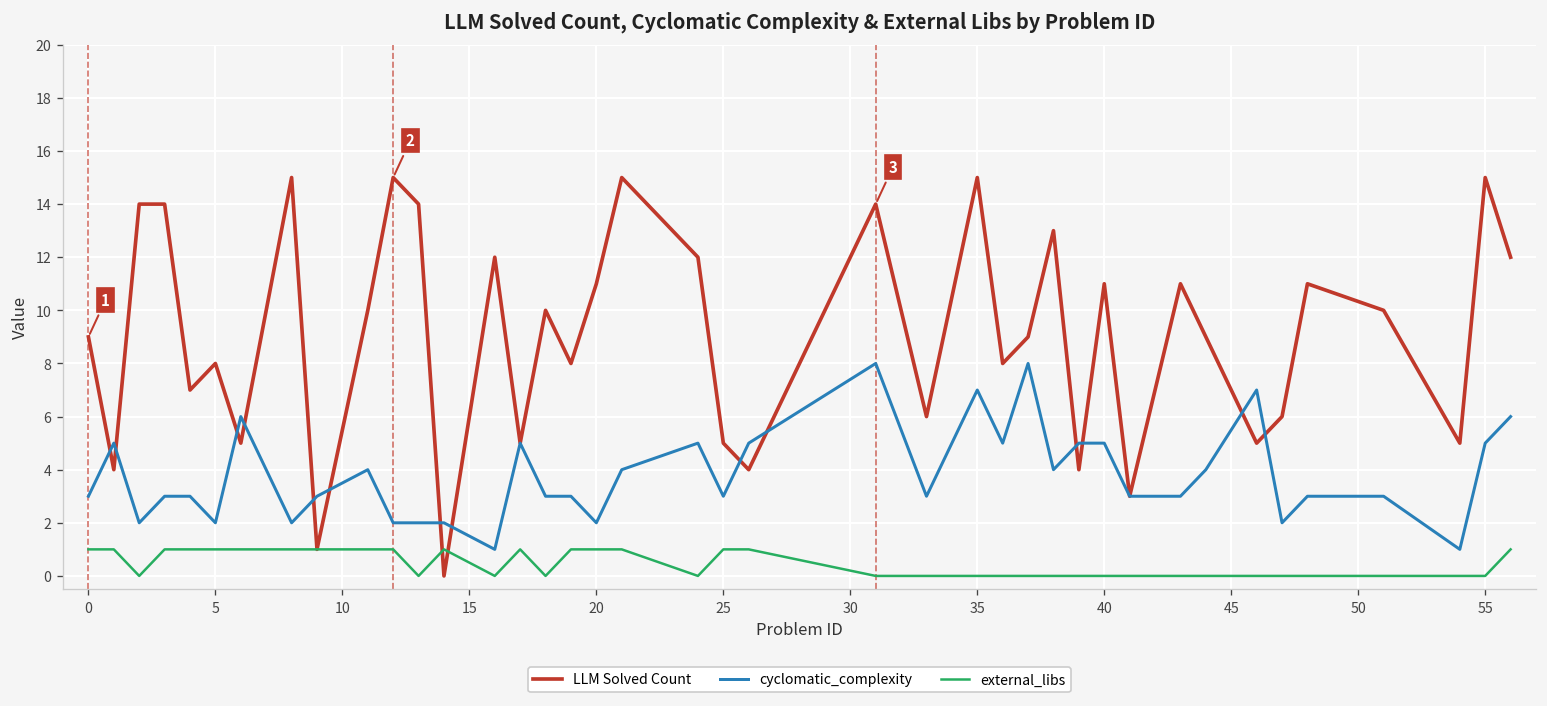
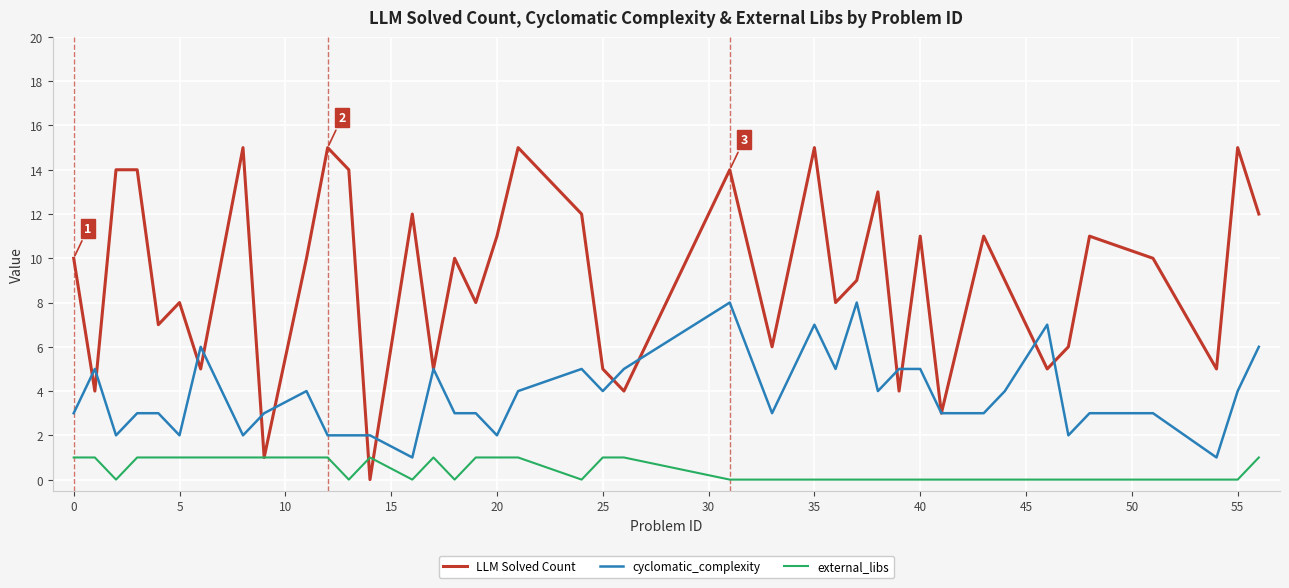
  {
    "LLM Solved Count": {
-     "0": 9,
+     "0": 10,
      "5": 8,
      "20": 11,
      "25": 5,
      "35": 15,
      "40": 11,
      "55": 15
    },
    "cyclomatic_complexity": {
      "0": 3,
      "5": 2,
      "20": 2,
-     "25": 3,
+     "25": 4,
      "35": 7,
      "40": 5,
-     "55": 5
+     "55": 4
    },
    "external_libs": {
      "0": 1,
      "5": 1,
      "20": 1,
      "25": 1,
      "35": 0,
      "40": 0,
      "55": 0
    }
  }
